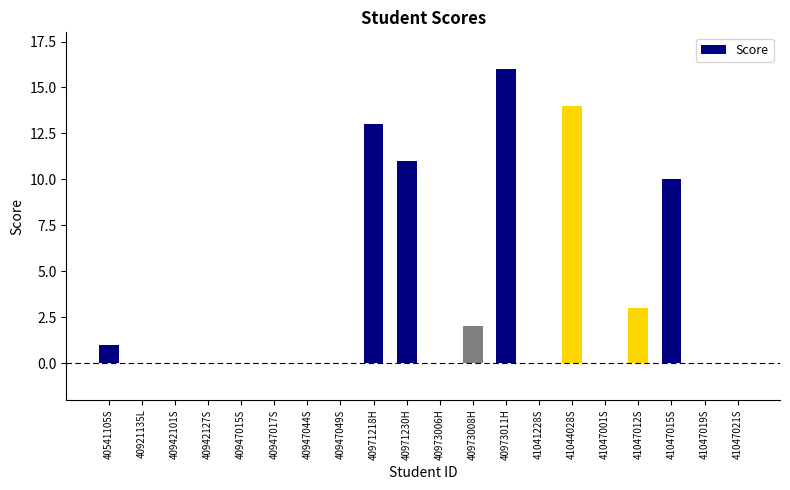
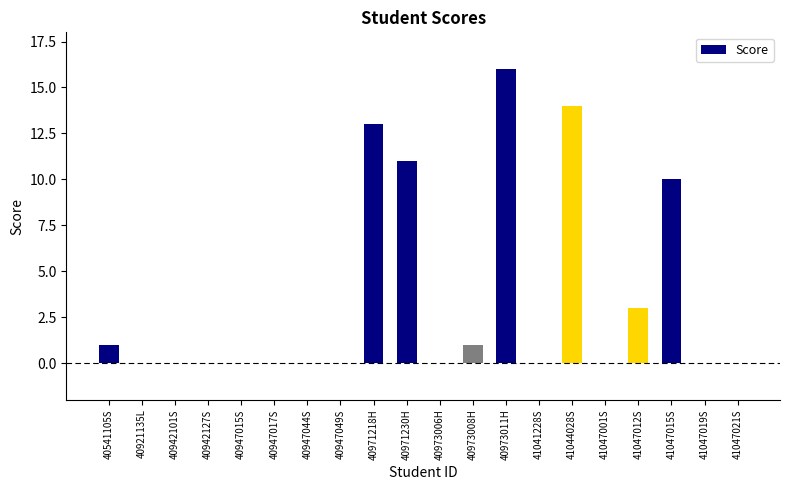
  {
    "40541105S": 1,
    "40921135L": 0,
    "40942101S": 0,
    "40942127S": 0,
    "40947015S": 0,
    "40947017S": 0,
    "40947044S": 0,
    "40947049S": 0,
    "40971218H": 13,
    "40971230H": 11,
    "40973006H": 0,
-   "40973008H": 2,
+   "40973008H": 1,
    "40973011H": 16,
    "41041228S": 0,
    "41044028S": 14,
    "41047001S": 0,
    "41047012S": 3,
    "41047015S": 10,
    "41047019S": 0,
    "41047021S": 0
  }
